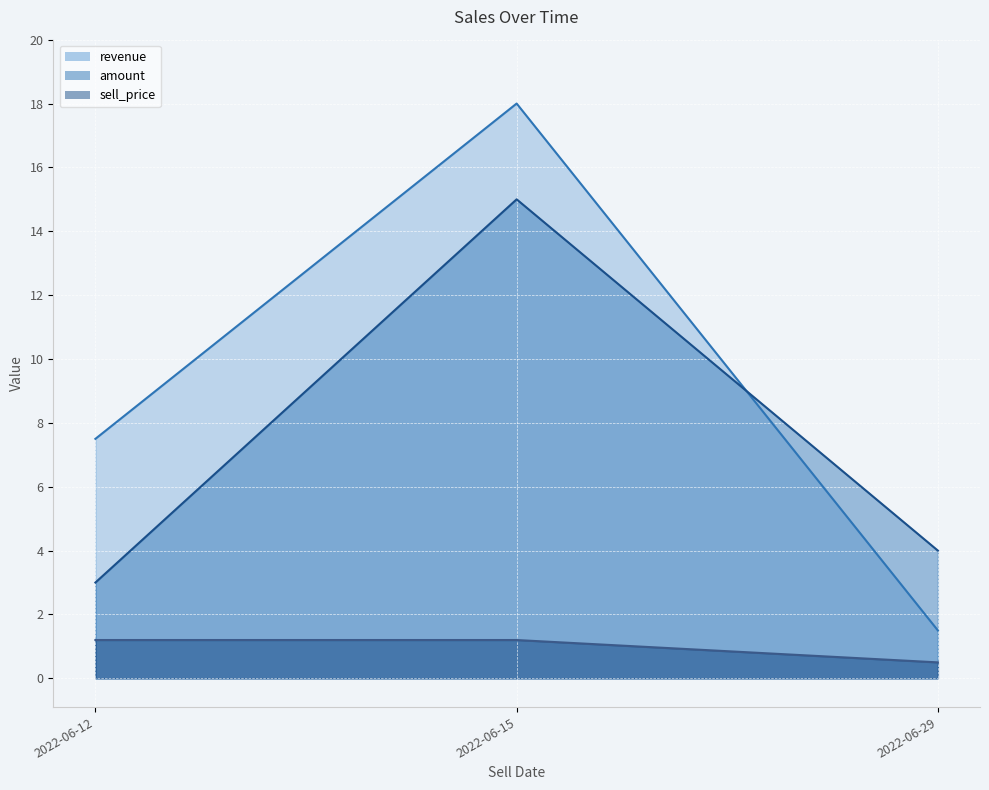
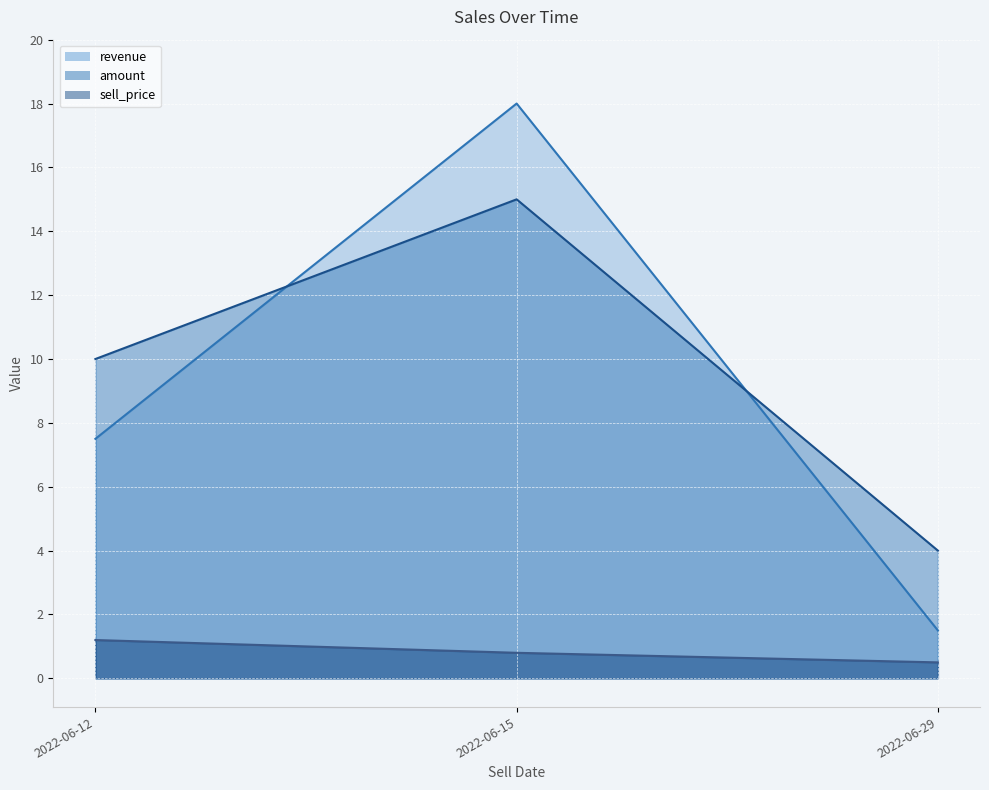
  {
    "revenue": {
      "2022-06-12": 7.5,
      "2022-06-15": 18.0,
      "2022-06-29": 1.5
    },
    "amount": {
-     "2022-06-12": 3,
+     "2022-06-12": 10,
      "2022-06-15": 15,
      "2022-06-29": 4
    },
    "sell_price": {
      "2022-06-12": 1.2,
-     "2022-06-15": 1.2,
+     "2022-06-15": 0.8,
      "2022-06-29": 0.5
    }
  }
